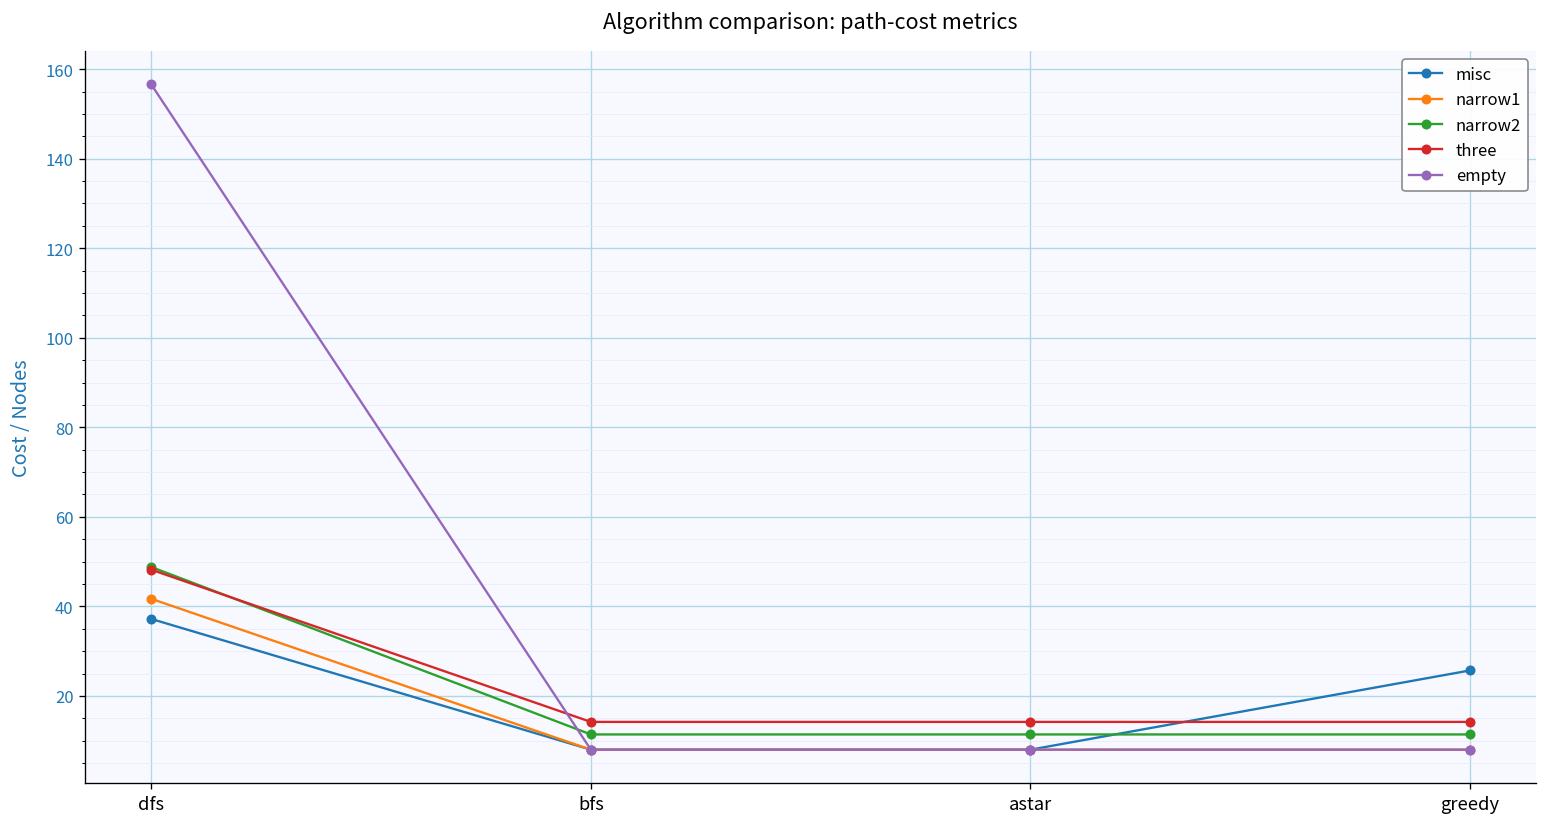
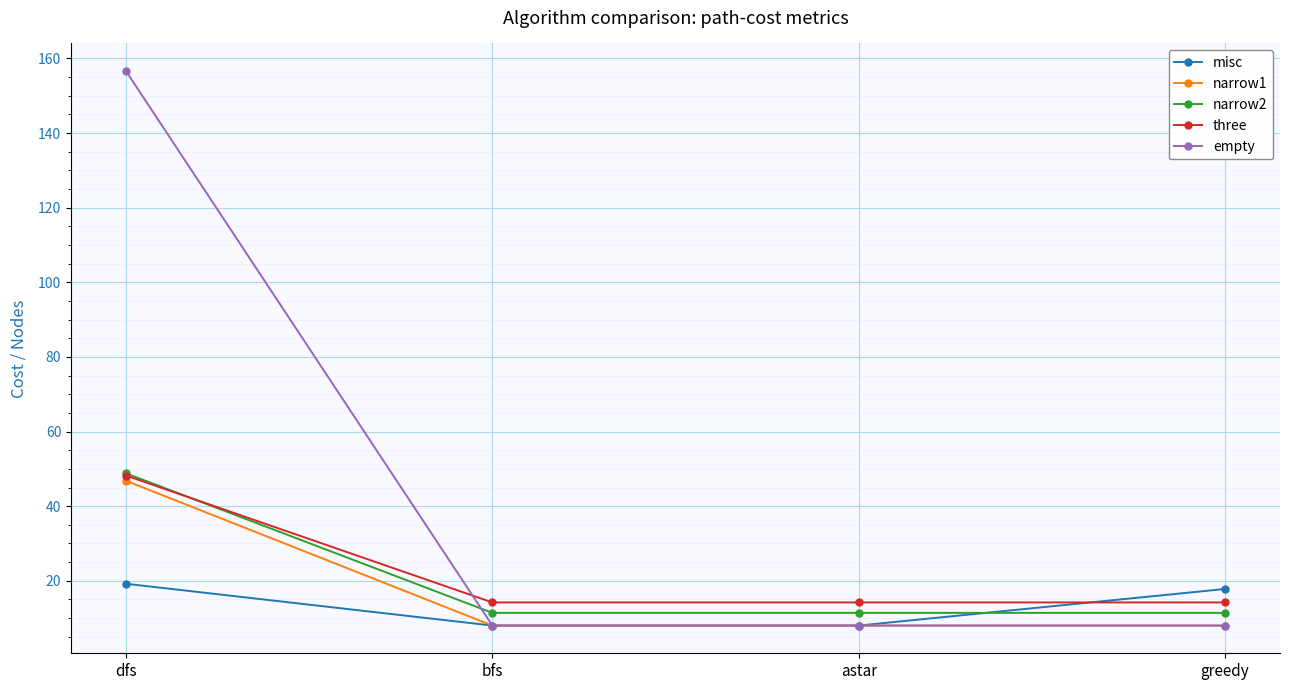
  {
    "misc": {
-     "dfs": 37,
-     "greedy": 26
+     "dfs": 19,
+     "greedy": 18
    },
    "narrow1": {
-     "dfs": 42
+     "dfs": 47
    },
    "narrow2": {
      "bfs": 11,
      "astar": 11,
      "greedy": 11
    },
    "three": {
      "bfs": 14,
      "astar": 14,
      "greedy": 14
    },
    "empty": {
      "dfs": 157
    }
  }
